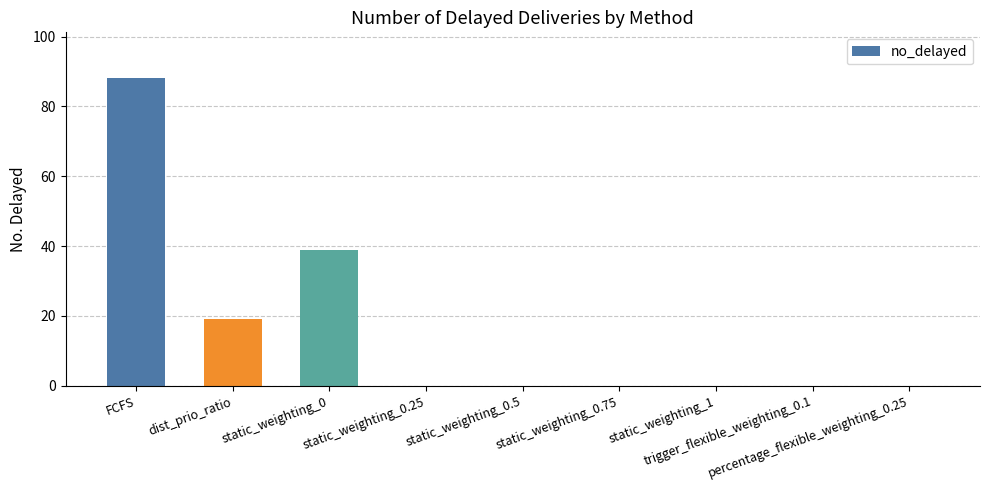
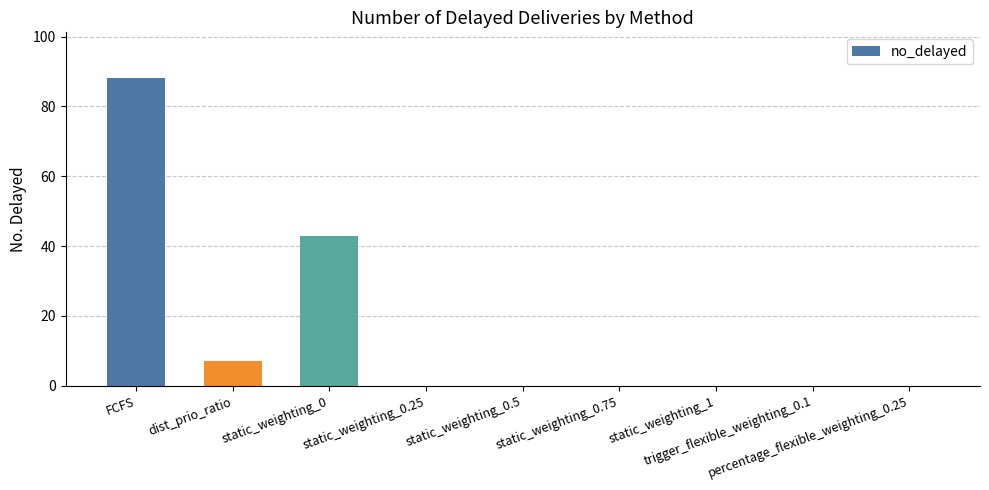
  {
    "FCFS": 88,
-   "dist_prio_ratio": 19,
-   "static_weighting_0": 39,
+   "dist_prio_ratio": 7,
+   "static_weighting_0": 43,
    "static_weighting_0.25": 0,
    "static_weighting_0.5": 0,
    "static_weighting_0.75": 0,
    "static_weighting_1": 0,
    "trigger_flexible_weighting_0.1": 0,
    "percentage_flexible_weighting_0.25": 0
  }
